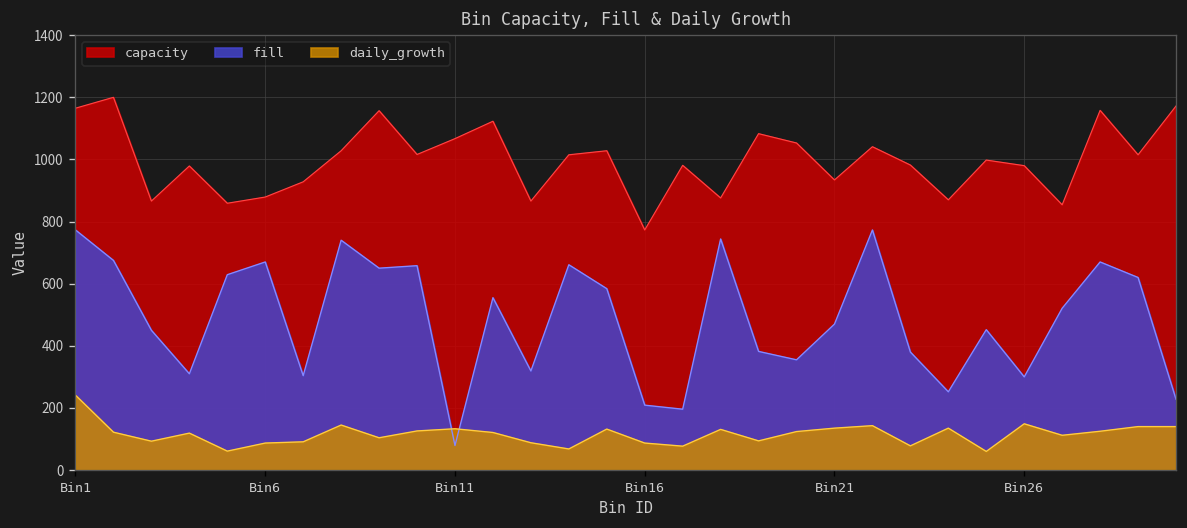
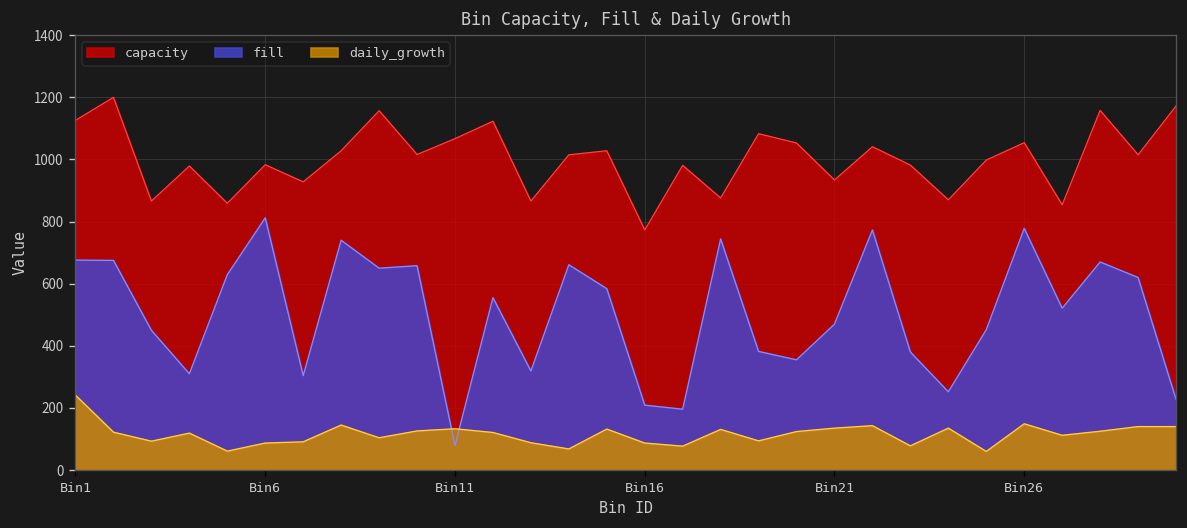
  {
    "capacity": {
-     "Bin1": 1170,
-     "Bin6": 880,
+     "Bin1": 1130,
+     "Bin6": 980,
      "Bin11": 1070,
      "Bin16": 770,
      "Bin21": 930,
-     "Bin26": 980
+     "Bin26": 1050
    },
    "fill": {
-     "Bin1": 770,
-     "Bin6": 670,
+     "Bin1": 680,
+     "Bin6": 810,
      "Bin11": 80,
      "Bin16": 210,
      "Bin21": 470,
-     "Bin26": 300
+     "Bin26": 780
    },
    "daily_growth": {
      "Bin1": 240,
      "Bin6": 90,
      "Bin11": 130,
      "Bin16": 90,
      "Bin21": 140,
      "Bin26": 150
    }
  }
